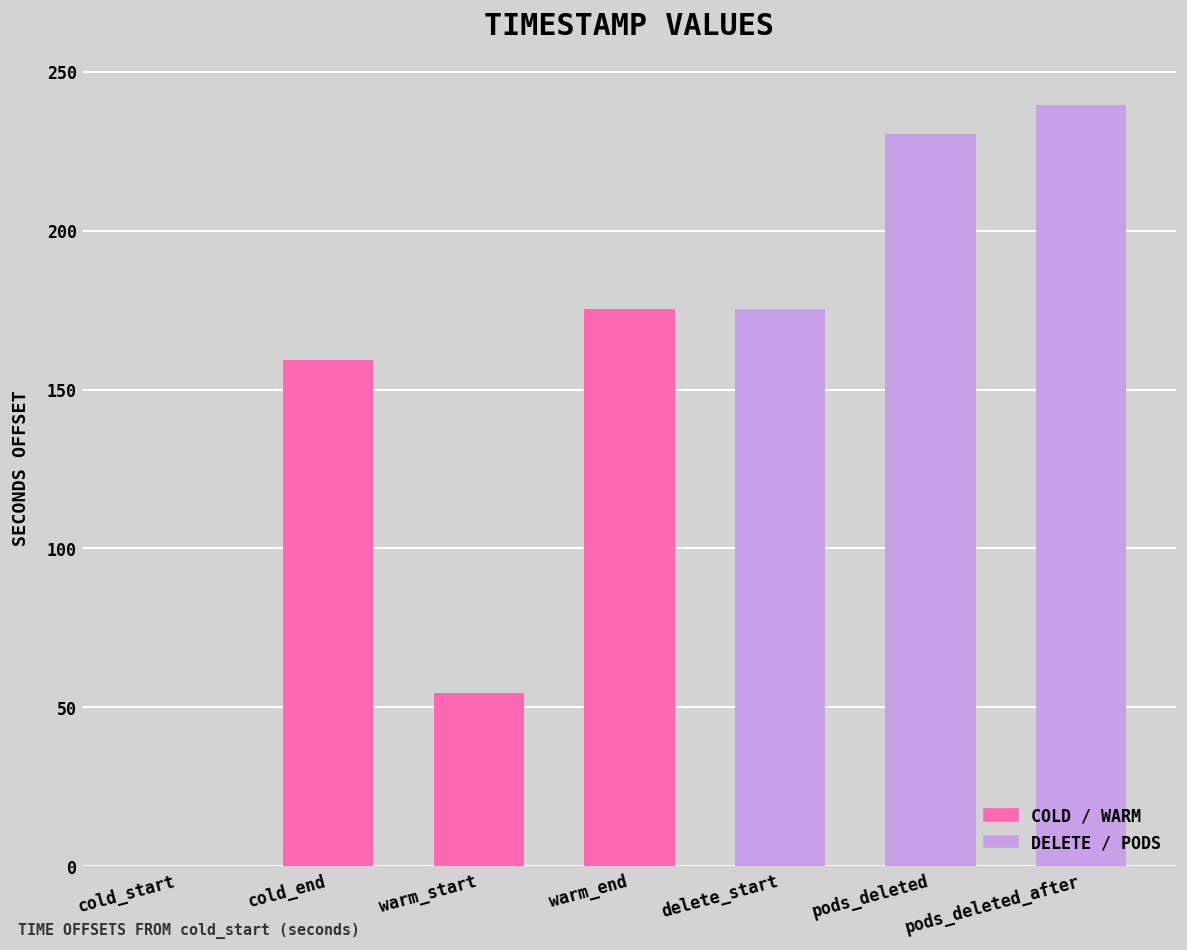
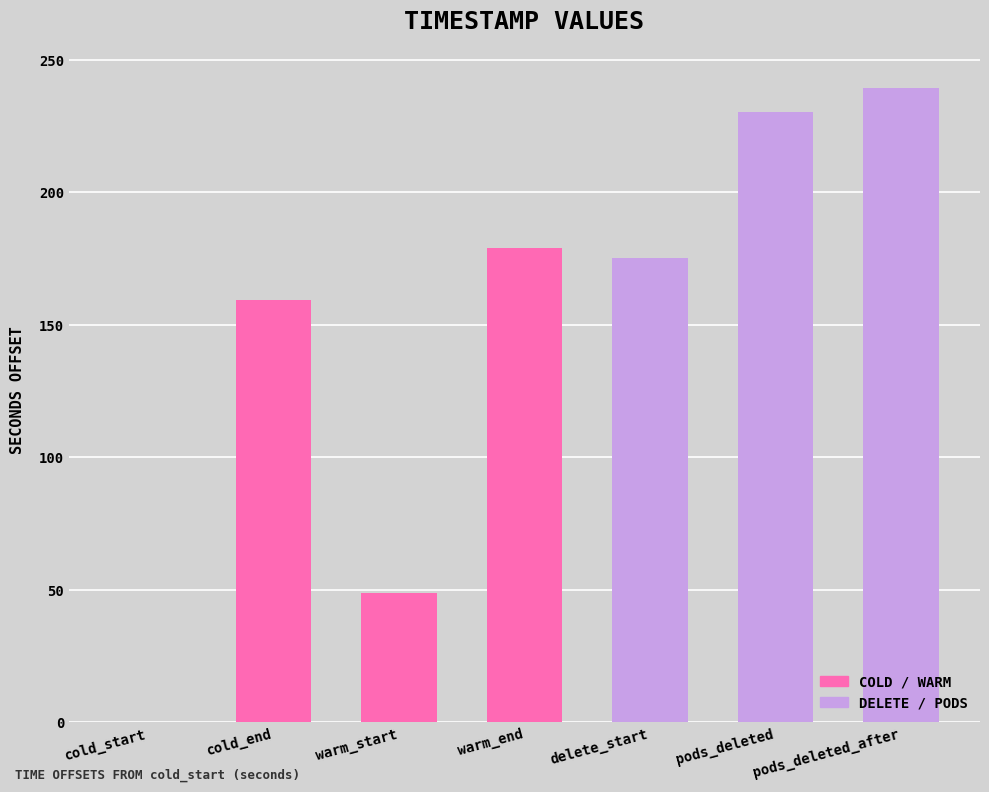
  {
    "cold_start": 0,
    "cold_end": 159,
-   "warm_start": 54,
-   "warm_end": 175,
+   "warm_start": 49,
+   "warm_end": 179,
    "delete_start": 175,
    "pods_deleted": 231,
    "pods_deleted_after": 239
  }
